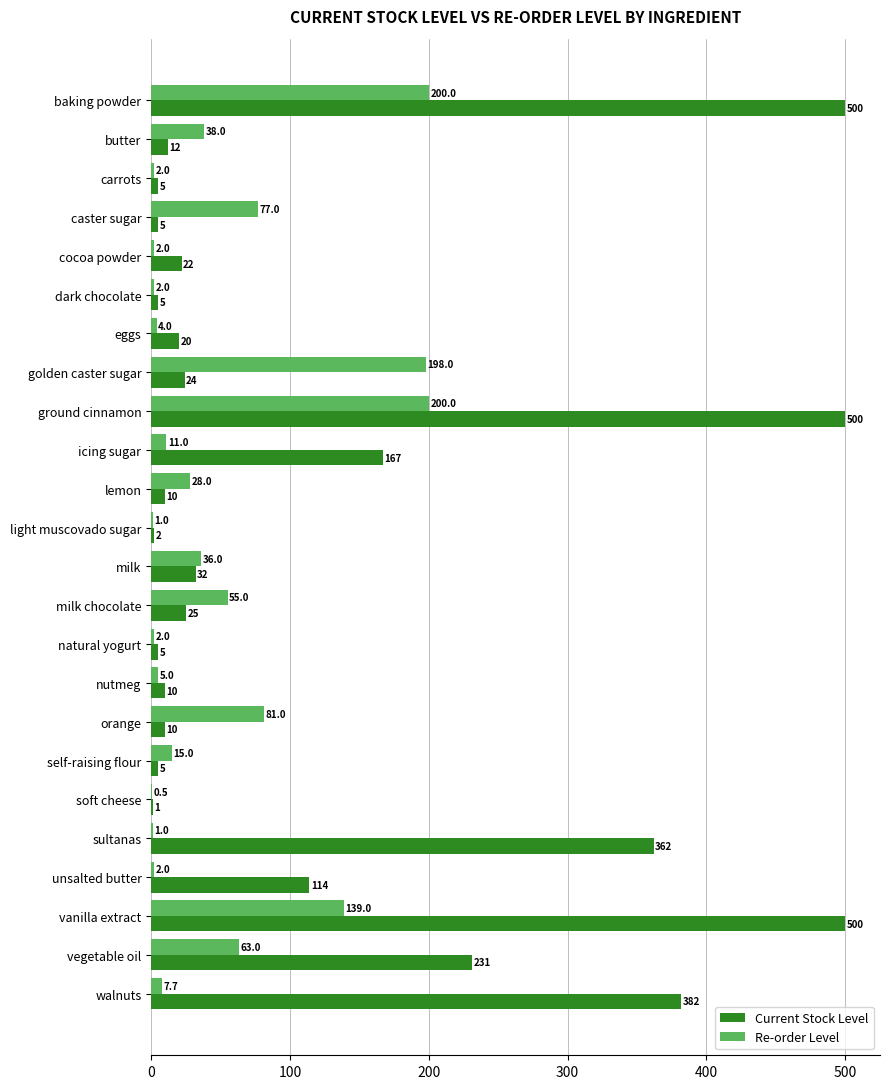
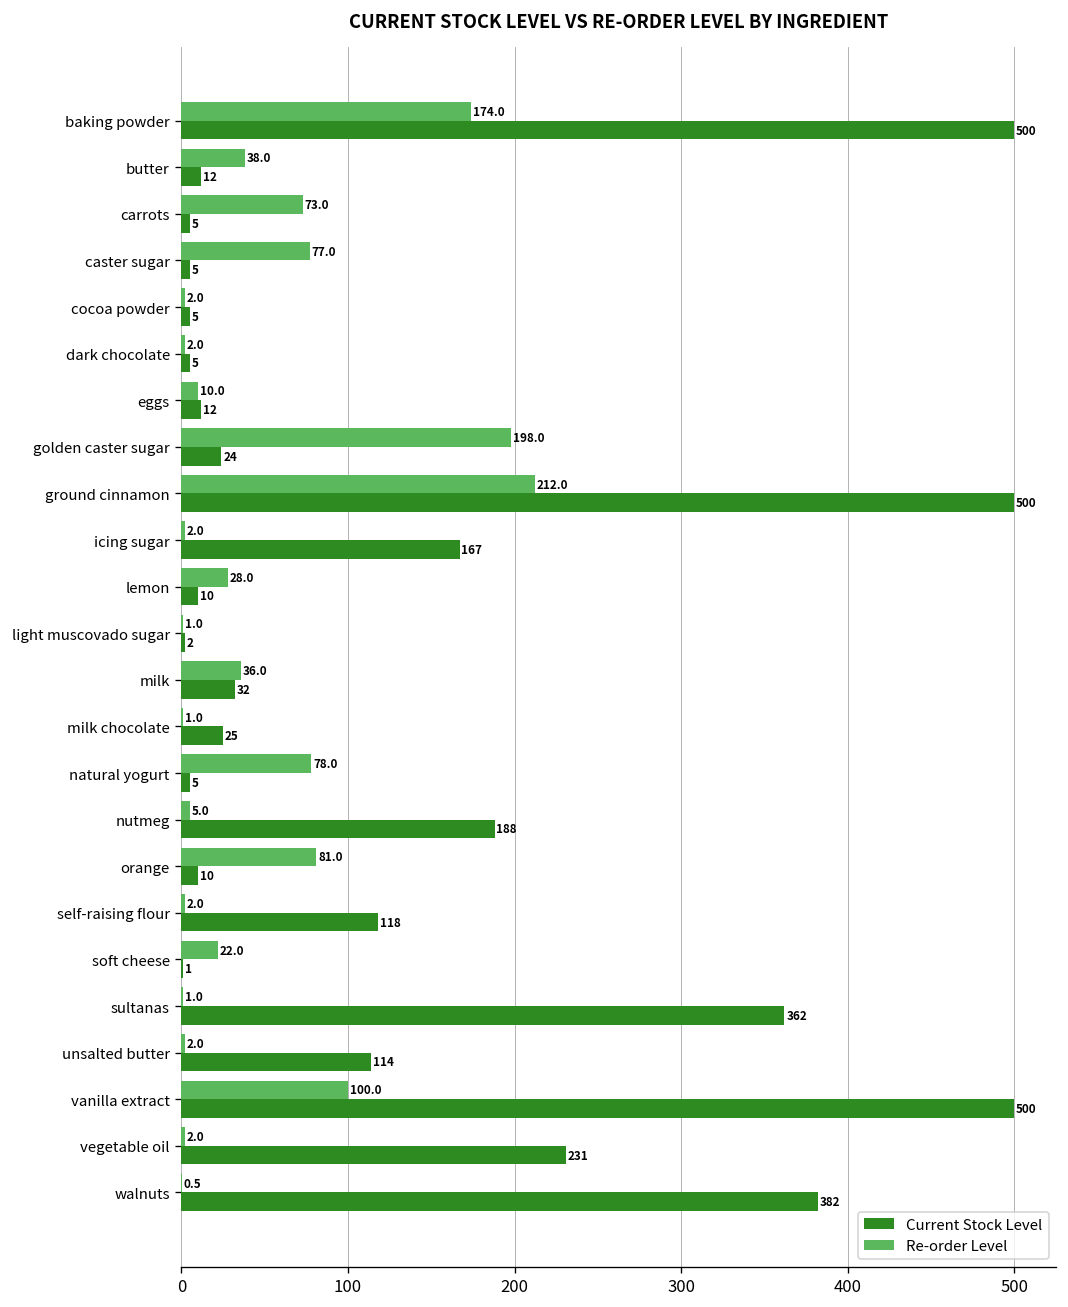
  {
    "Current Stock Level": {
      "baking powder": 500,
      "butter": 12,
      "carrots": 5,
      "caster sugar": 5,
-     "cocoa powder": 22,
+     "cocoa powder": 5,
      "dark chocolate": 5,
-     "eggs": 20,
+     "eggs": 12,
      "golden caster sugar": 24,
      "ground cinnamon": 500,
      "icing sugar": 167,
      "lemon": 10,
      "light muscovado sugar": 2,
      "milk": 32,
      "milk chocolate": 25,
      "natural yogurt": 5,
-     "nutmeg": 10,
+     "nutmeg": 188,
      "orange": 10,
-     "self-raising flour": 5,
+     "self-raising flour": 118,
      "soft cheese": 1,
      "sultanas": 362,
      "unsalted butter": 114,
      "vanilla extract": 500,
      "vegetable oil": 231,
      "walnuts": 382
    },
    "Re-order Level": {
-     "baking powder": 200.0,
+     "baking powder": 174.0,
      "butter": 38.0,
-     "carrots": 2.0,
+     "carrots": 73.0,
      "caster sugar": 77.0,
      "cocoa powder": 2.0,
      "dark chocolate": 2.0,
-     "eggs": 4.0,
+     "eggs": 10.0,
      "golden caster sugar": 198.0,
-     "ground cinnamon": 200.0,
-     "icing sugar": 11.0,
+     "ground cinnamon": 212.0,
+     "icing sugar": 2.0,
      "lemon": 28.0,
      "light muscovado sugar": 1.0,
      "milk": 36.0,
-     "milk chocolate": 55.0,
-     "natural yogurt": 2.0,
+     "milk chocolate": 1.0,
+     "natural yogurt": 78.0,
      "nutmeg": 5.0,
      "orange": 81.0,
-     "self-raising flour": 15.0,
-     "soft cheese": 0.5,
+     "self-raising flour": 2.0,
+     "soft cheese": 22.0,
      "sultanas": 1.0,
      "unsalted butter": 2.0,
-     "vanilla extract": 139.0,
-     "vegetable oil": 63.0,
-     "walnuts": 7.7
+     "vanilla extract": 100.0,
+     "vegetable oil": 2.0,
+     "walnuts": 0.5
    }
  }
